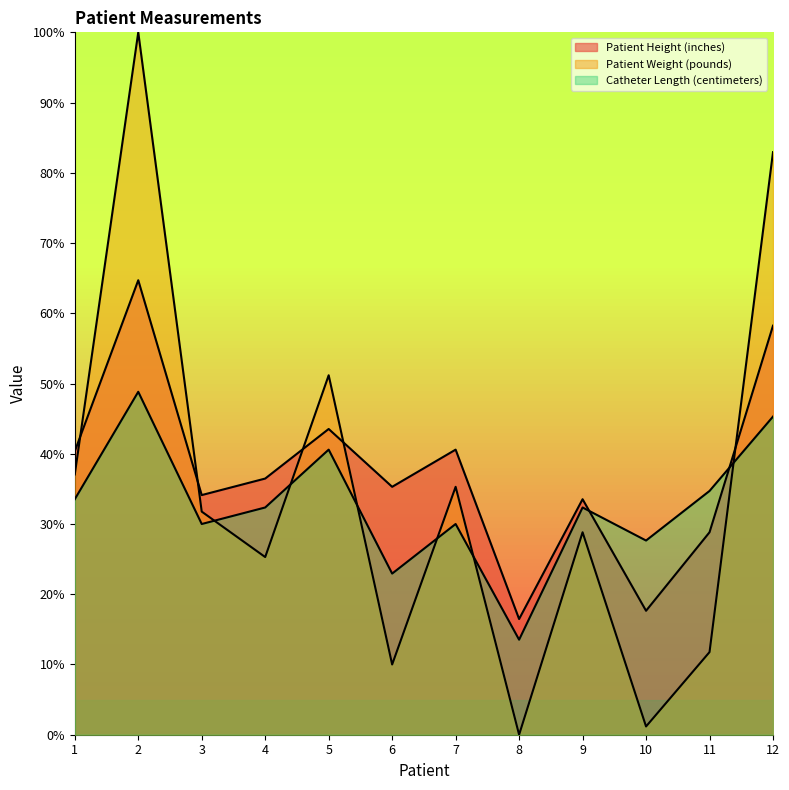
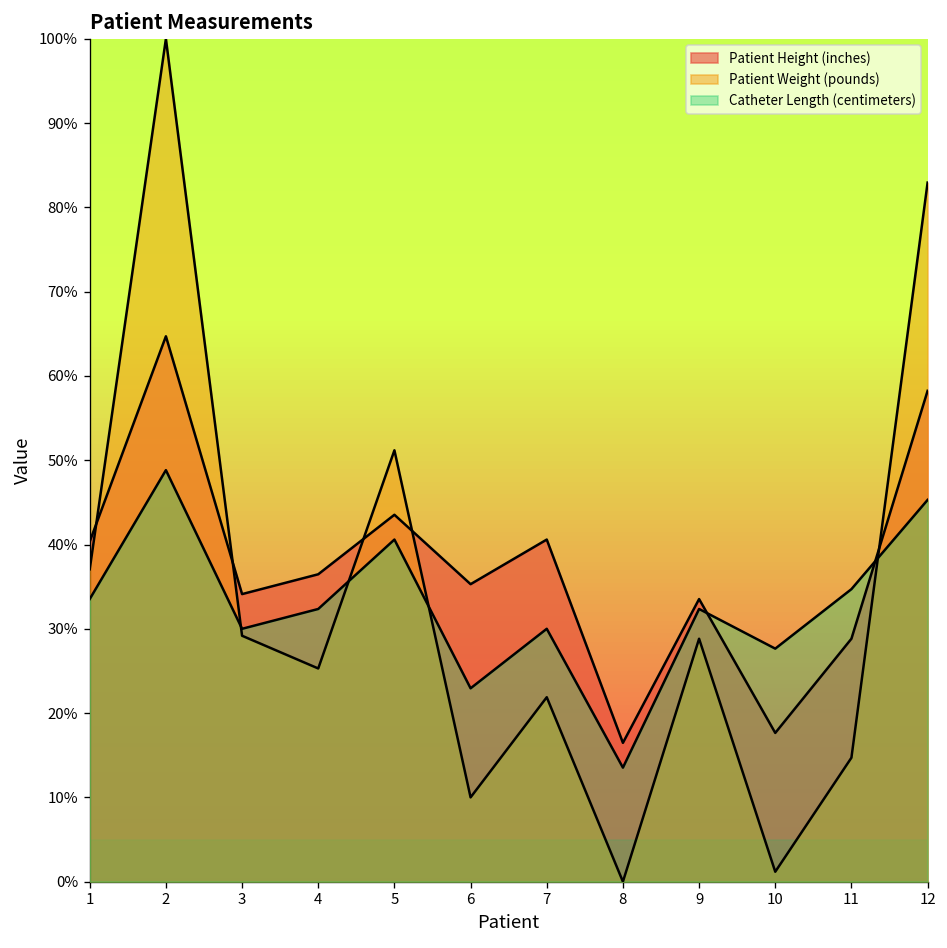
  {
    "Patient Height (inches)": {
      "1": "40%",
      "2": "65%",
      "3": "34%",
      "4": "36%",
      "5": "44%",
      "6": "35%",
      "7": "41%",
      "8": "16%",
      "9": "34%",
      "10": "18%",
      "11": "29%",
      "12": "58%"
    },
    "Patient Weight (pounds)": {
      "1": "37%",
      "2": "100%",
-     "3": "32%",
+     "3": "29%",
      "4": "25%",
      "5": "51%",
      "6": "10%",
-     "7": "35%",
+     "7": "22%",
      "9": "29%",
-     "11": "12%",
+     "11": "15%",
      "12": "83%"
    },
    "Catheter Length (centimeters)": {
      "1": "34%",
      "2": "49%",
      "3": "30%",
      "4": "32%",
      "5": "41%",
      "6": "23%",
      "7": "30%",
      "8": "14%",
      "9": "32%",
      "10": "28%",
      "11": "35%",
      "12": "45%"
    }
  }
